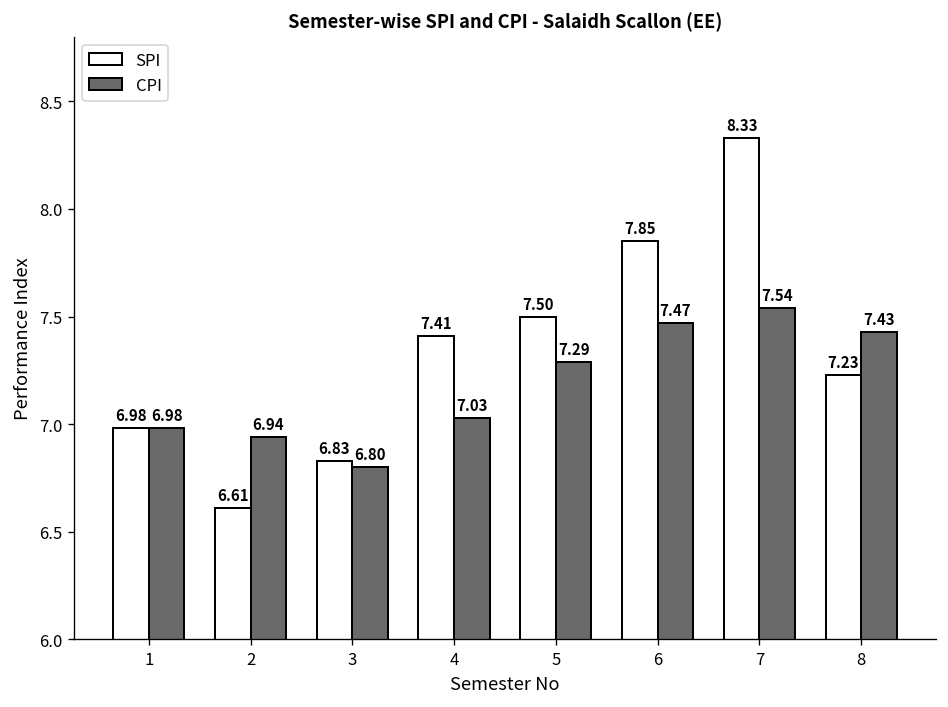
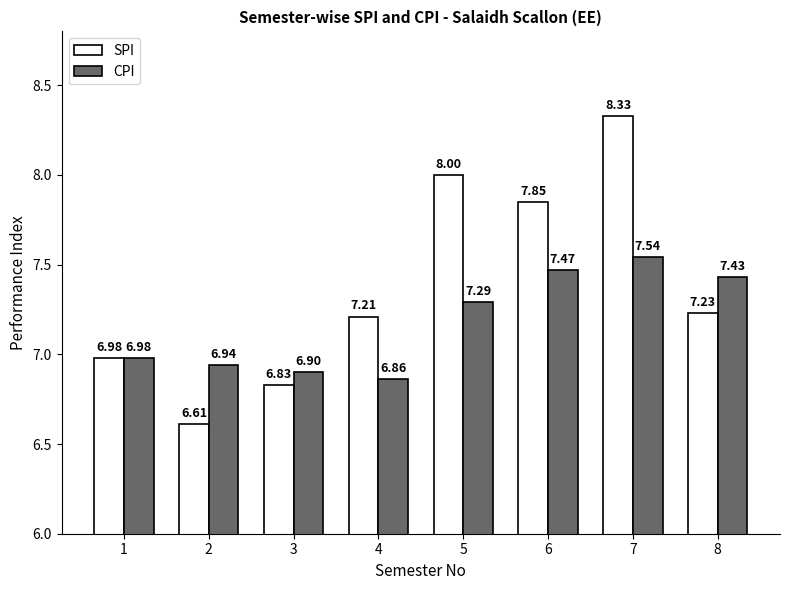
  {
    "SPI": {
      "1": 6.98,
      "2": 6.61,
      "3": 6.83,
-     "4": 7.41,
-     "5": 7.50,
+     "4": 7.21,
+     "5": 8.00,
      "6": 7.85,
      "7": 8.33,
      "8": 7.23
    },
    "CPI": {
      "1": 6.98,
      "2": 6.94,
-     "3": 6.80,
-     "4": 7.03,
+     "3": 6.90,
+     "4": 6.86,
      "5": 7.29,
      "6": 7.47,
      "7": 7.54,
      "8": 7.43
    }
  }
